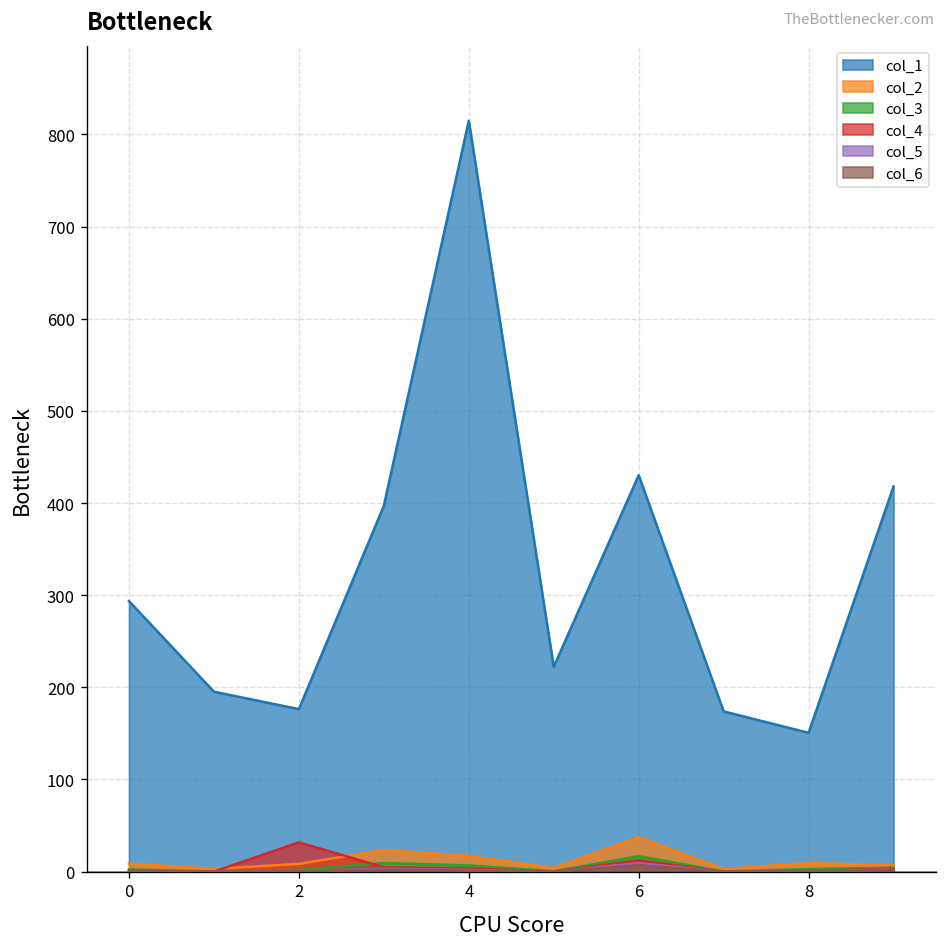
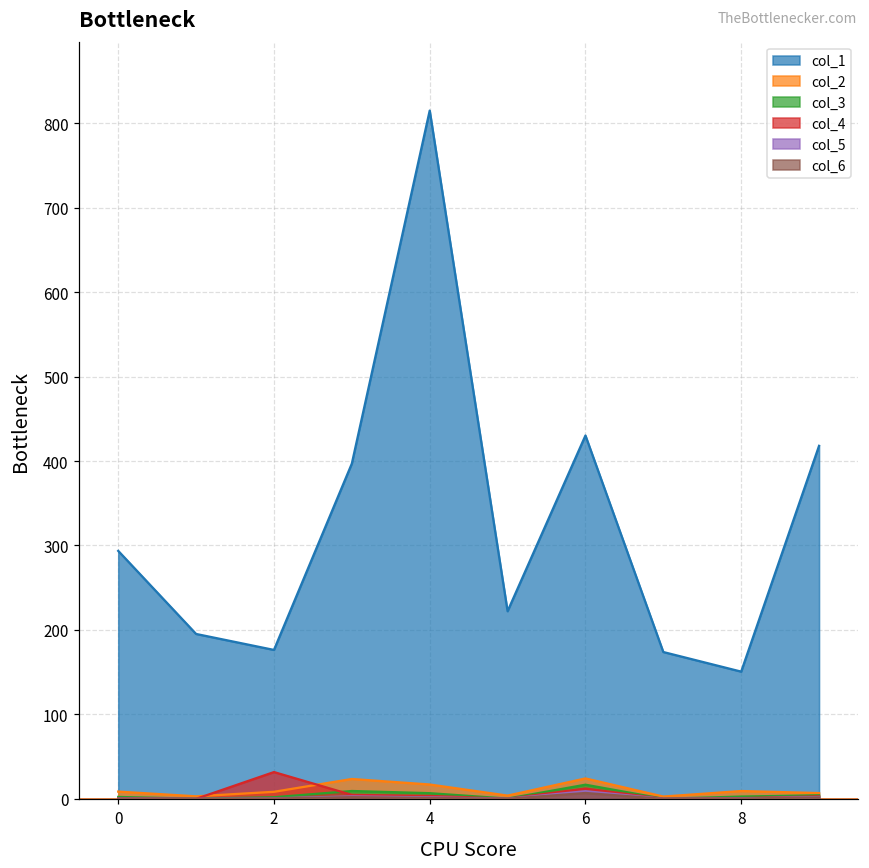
  {
    "col_1": {
      "0": 290,
      "2": 180,
      "4": 810,
      "6": 430,
      "8": 150
    },
    "col_2": {
      "0": 10,
      "2": 10,
      "4": 20,
-     "6": 40,
+     "6": 20,
      "8": 10
    },
    "col_3": {
      "6": 20
    },
    "col_4": {
      "2": 30
    }
  }
